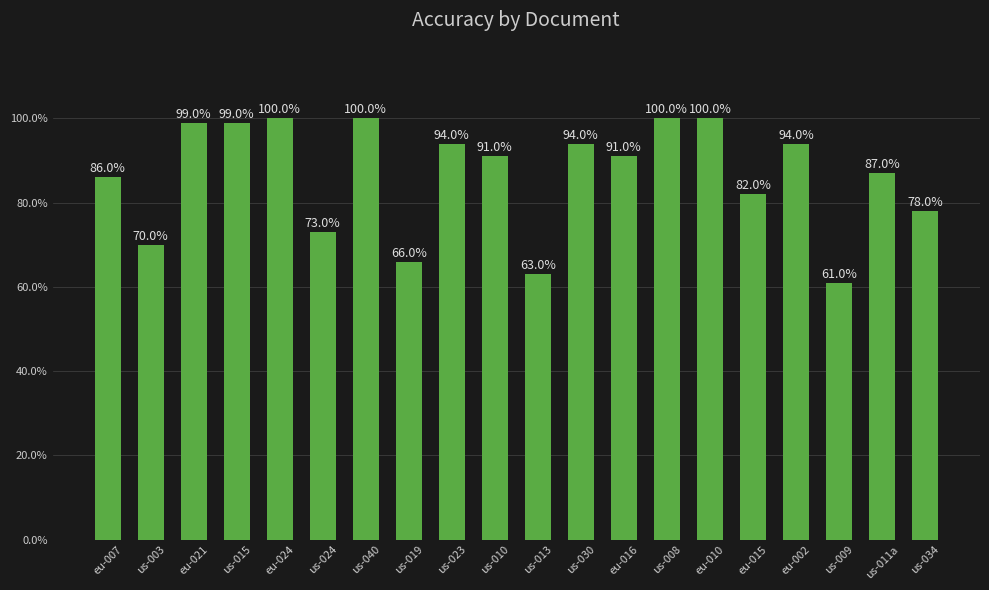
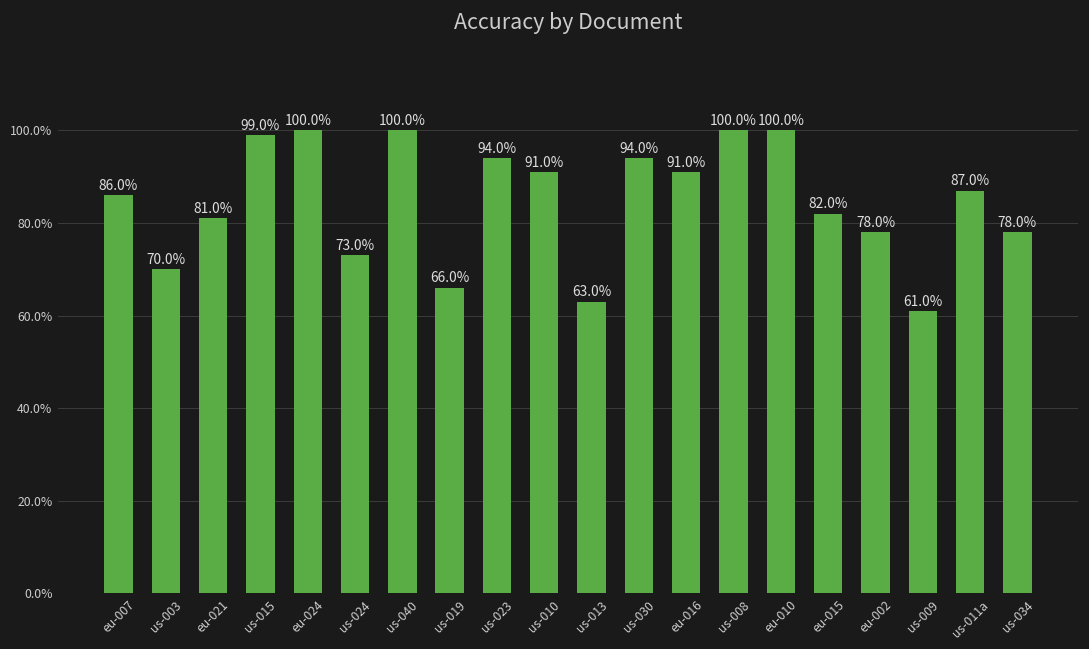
  {
    "eu-007": "86.0%",
    "us-003": "70.0%",
-   "eu-021": "99.0%",
+   "eu-021": "81.0%",
    "us-015": "99.0%",
    "eu-024": "100.0%",
    "us-024": "73.0%",
    "us-040": "100.0%",
    "us-019": "66.0%",
    "us-023": "94.0%",
    "us-010": "91.0%",
    "us-013": "63.0%",
    "us-030": "94.0%",
    "eu-016": "91.0%",
    "us-008": "100.0%",
    "eu-010": "100.0%",
    "eu-015": "82.0%",
-   "eu-002": "94.0%",
+   "eu-002": "78.0%",
    "us-009": "61.0%",
    "us-011a": "87.0%",
    "us-034": "78.0%"
  }
